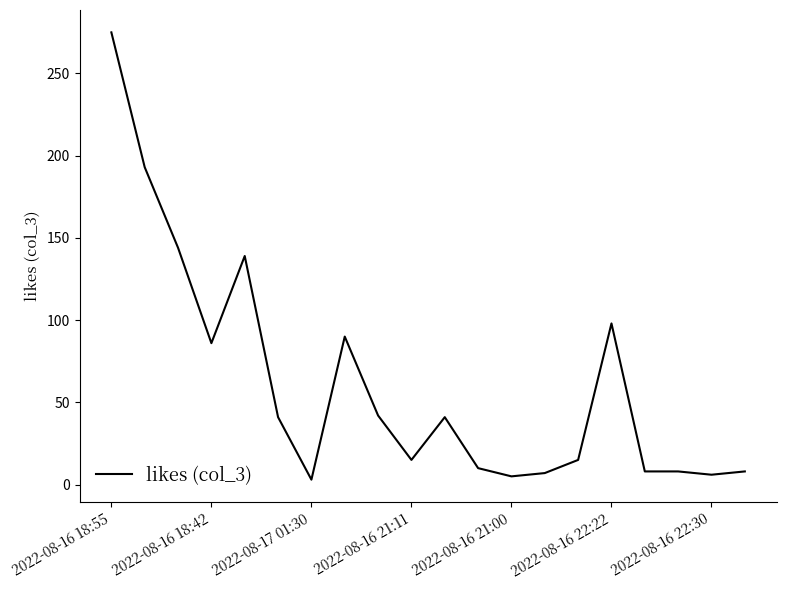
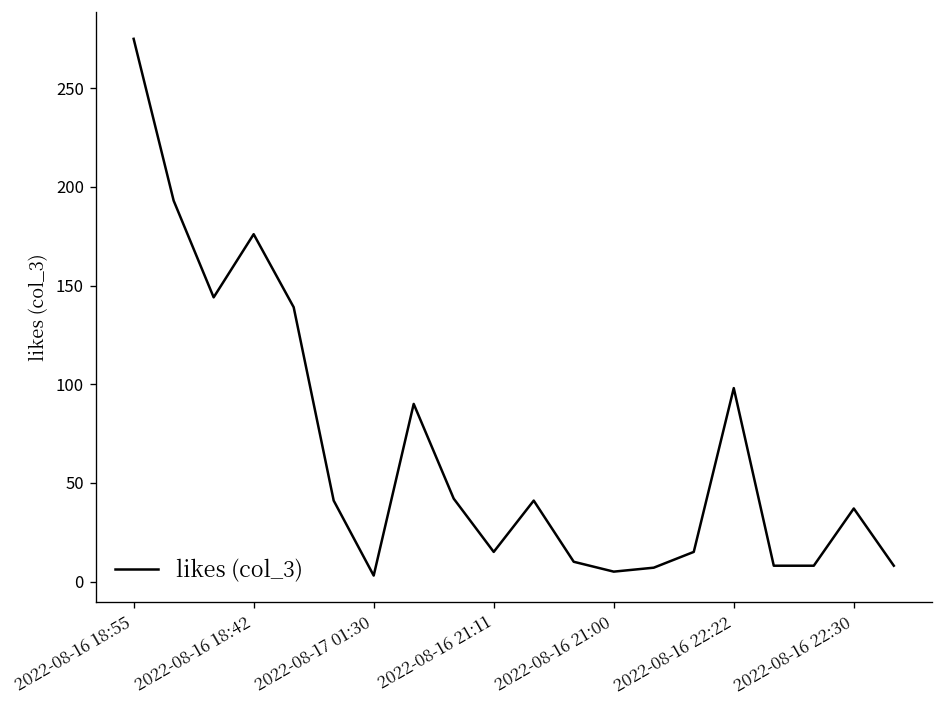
  {
    "2022-08-16 18:55": 275,
-   "2022-08-16 18:42": 86,
+   "2022-08-16 18:42": 176,
    "2022-08-17 01:30": 3,
    "2022-08-16 21:11": 15,
    "2022-08-16 21:00": 5,
    "2022-08-16 22:22": 98,
-   "2022-08-16 22:30": 6
+   "2022-08-16 22:30": 37
  }
